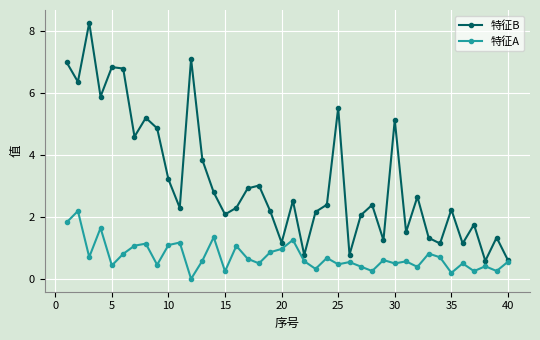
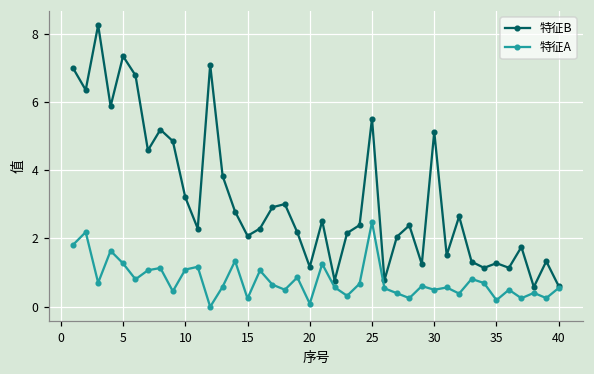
  {
    "特征B": {
-     "5": 6.8,
+     "5": 7.3,
      "10": 3.2,
      "15": 2.1,
      "20": 1.2,
      "25": 5.5,
      "30": 5.1,
-     "35": 2.2
+     "35": 1.3
    },
    "特征A": {
-     "5": 0.4,
+     "5": 1.3,
      "10": 1.1,
      "15": 0.2,
-     "20": 1.0,
-     "25": 0.5,
+     "20": 0.1,
+     "25": 2.5,
      "30": 0.5,
      "35": 0.2
    }
  }
